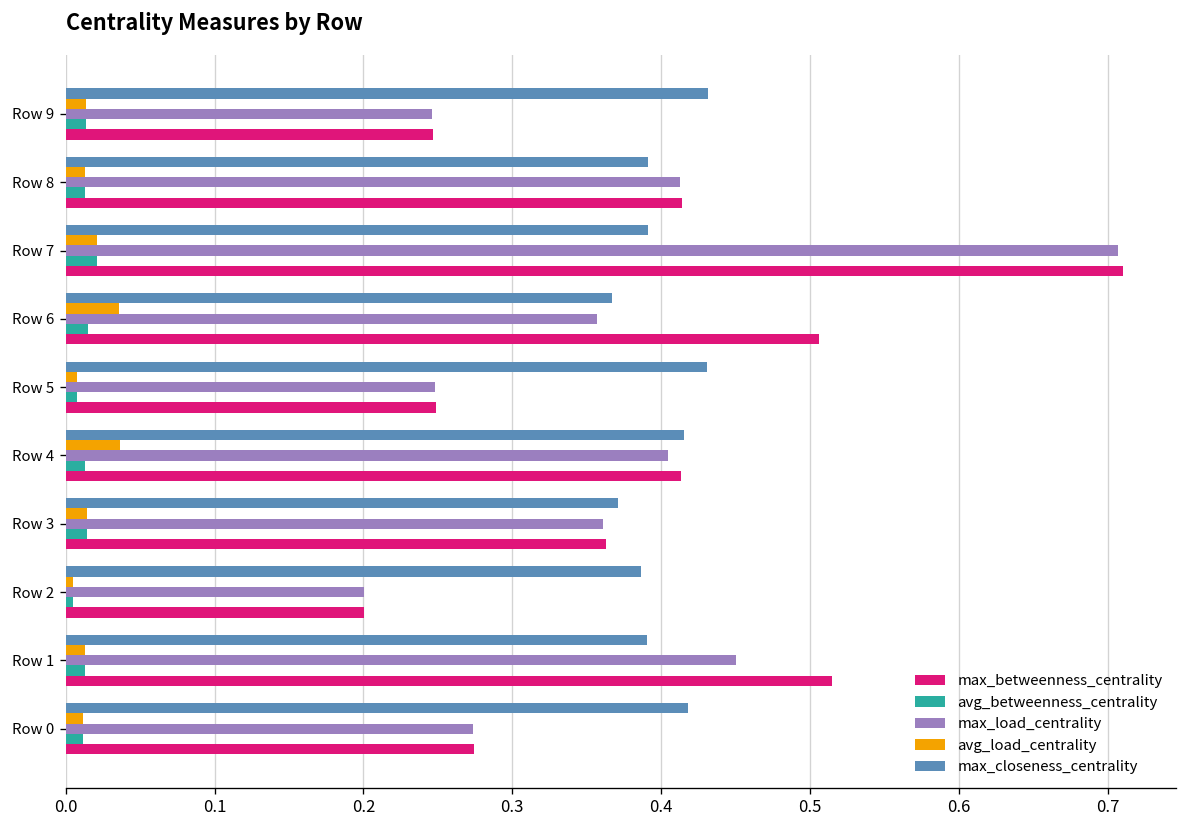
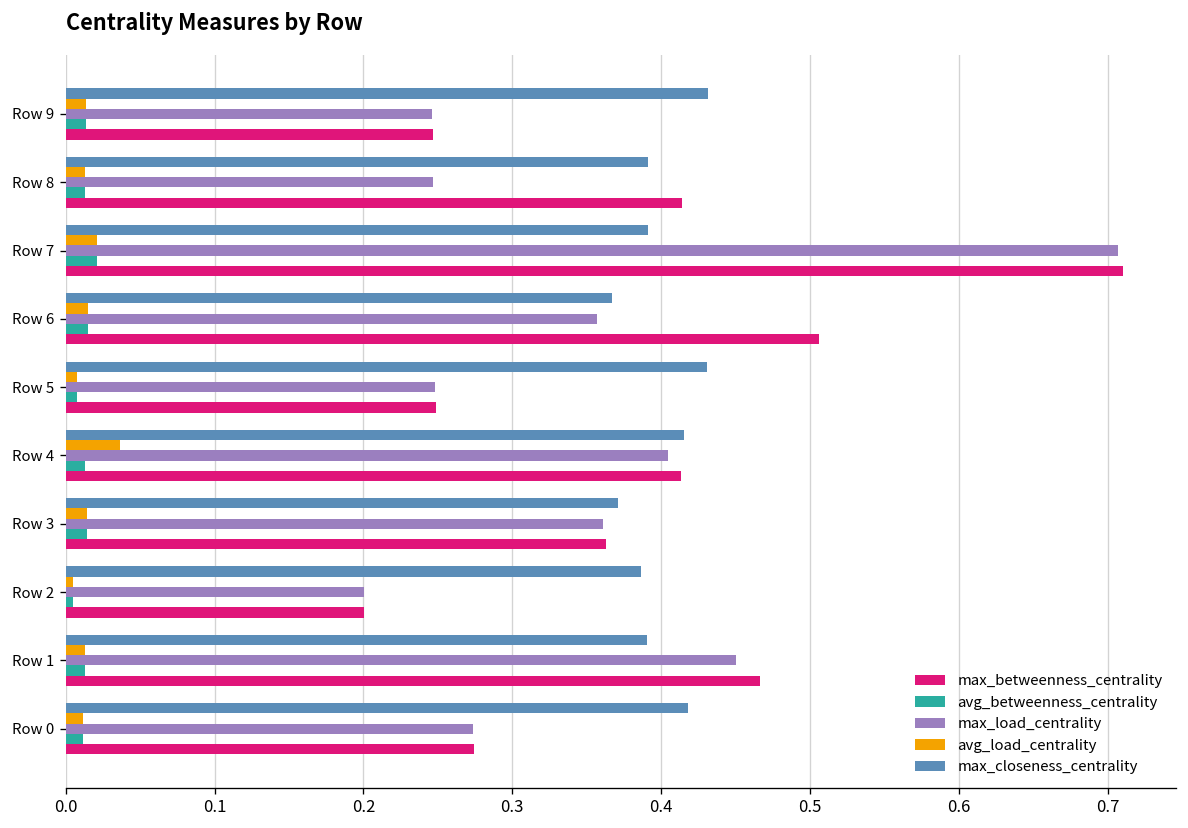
  {
    "max_betweenness_centrality": {
      "Row 9": 0.246,
      "Row 8": 0.414,
      "Row 7": 0.711,
      "Row 6": 0.506,
      "Row 5": 0.249,
      "Row 4": 0.413,
      "Row 3": 0.363,
      "Row 2": 0.200,
-     "Row 1": 0.515,
+     "Row 1": 0.466,
      "Row 0": 0.275
    },
    "avg_betweenness_centrality": {
      "Row 9": 0.014,
      "Row 8": 0.013,
      "Row 7": 0.021,
      "Row 6": 0.015,
      "Row 5": 0.007,
      "Row 4": 0.013,
      "Row 3": 0.014,
      "Row 2": 0.005,
      "Row 1": 0.013,
      "Row 0": 0.011
    },
    "max_load_centrality": {
      "Row 9": 0.246,
-     "Row 8": 0.412,
+     "Row 8": 0.247,
      "Row 7": 0.707,
      "Row 6": 0.357,
      "Row 5": 0.248,
      "Row 4": 0.405,
      "Row 3": 0.361,
      "Row 2": 0.200,
      "Row 1": 0.450,
      "Row 0": 0.274
    },
    "avg_load_centrality": {
      "Row 9": 0.014,
      "Row 8": 0.013,
      "Row 7": 0.021,
-     "Row 6": 0.036,
+     "Row 6": 0.015,
      "Row 5": 0.007,
      "Row 4": 0.037,
      "Row 3": 0.014,
      "Row 2": 0.005,
      "Row 1": 0.013,
      "Row 0": 0.011
    },
    "max_closeness_centrality": {
      "Row 9": 0.431,
      "Row 8": 0.391,
      "Row 7": 0.391,
      "Row 6": 0.367,
      "Row 5": 0.431,
      "Row 4": 0.415,
      "Row 3": 0.371,
      "Row 2": 0.387,
      "Row 1": 0.391,
      "Row 0": 0.418
    }
  }
